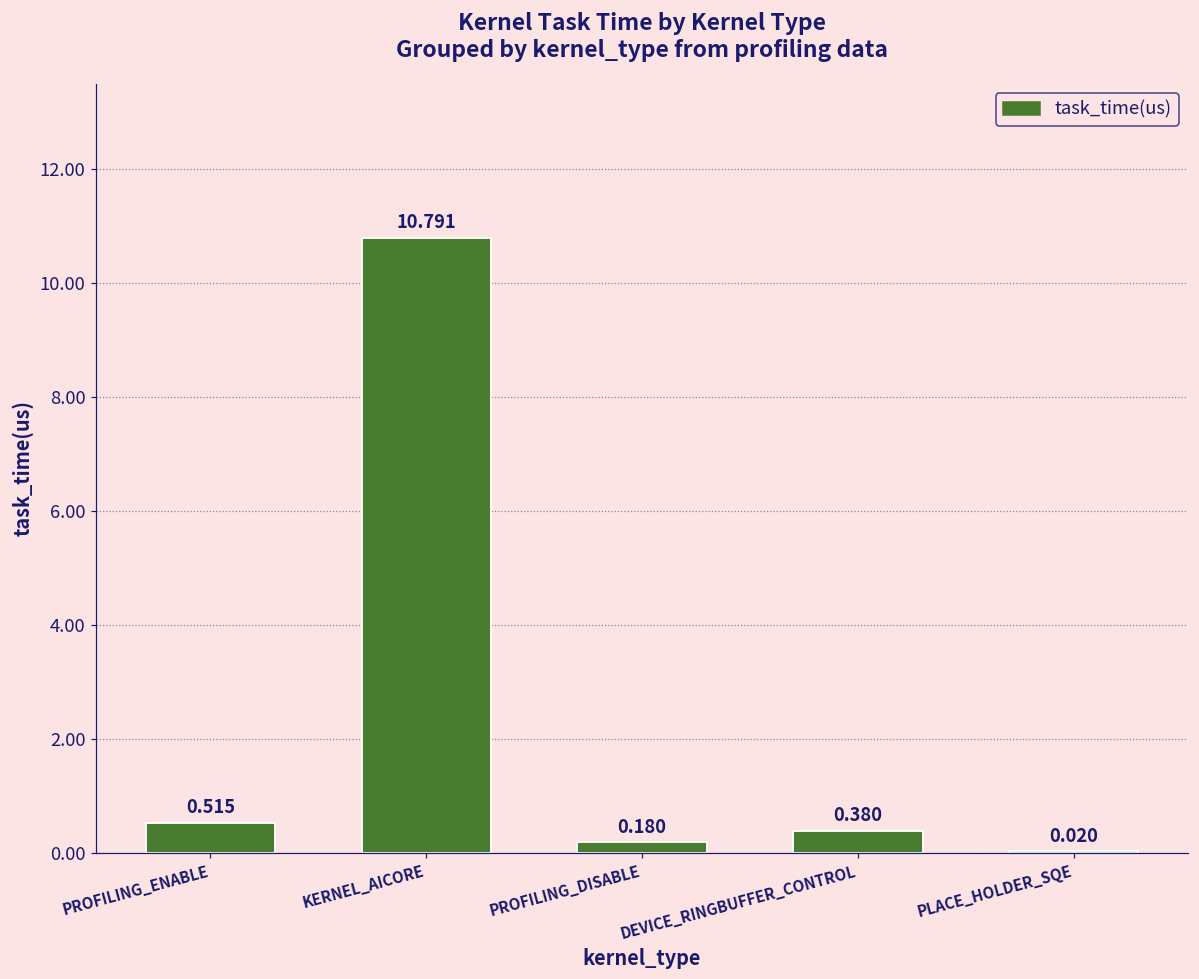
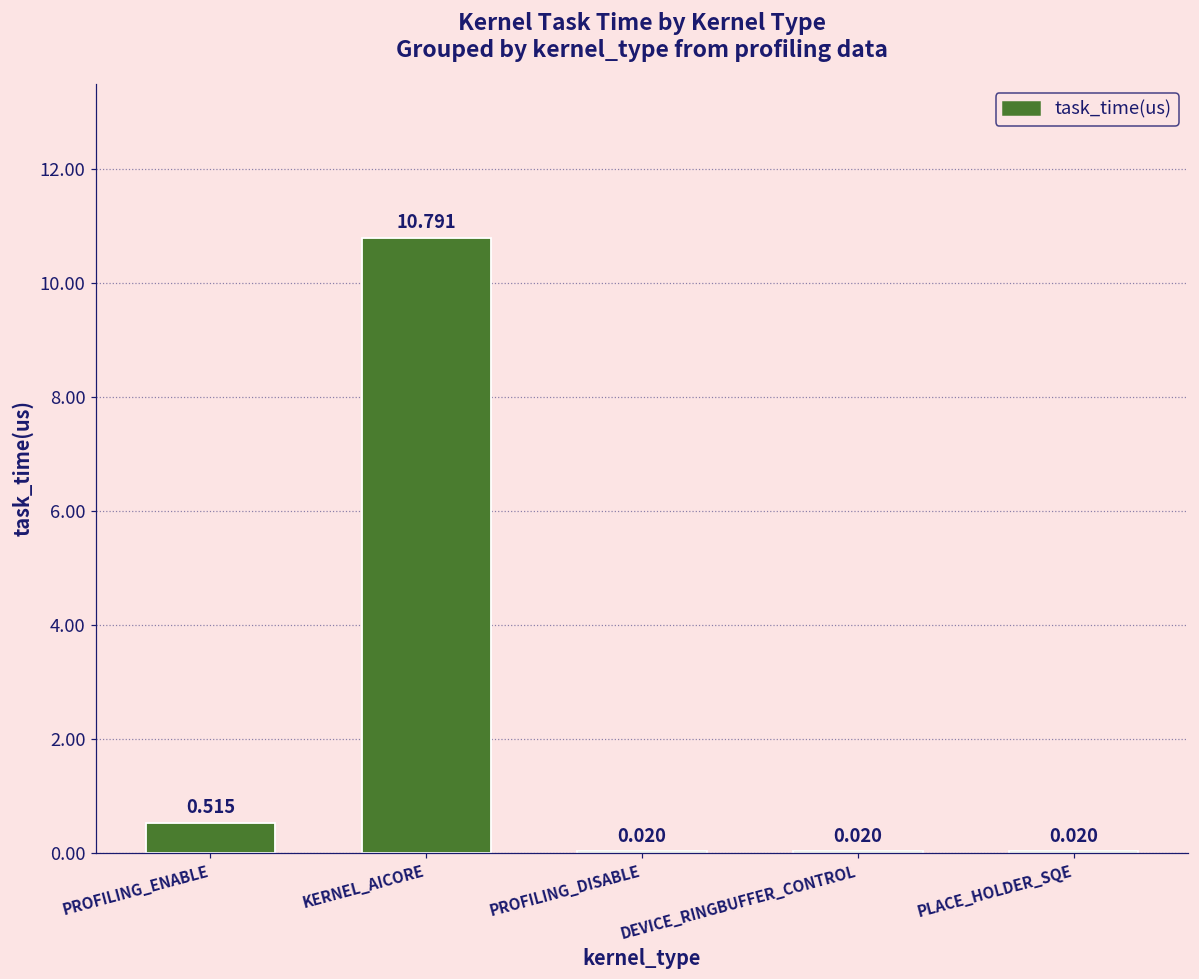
  {
    "PROFILING_ENABLE": 0.515,
    "KERNEL_AICORE": 10.791,
-   "PROFILING_DISABLE": 0.180,
-   "DEVICE_RINGBUFFER_CONTROL": 0.380,
+   "PROFILING_DISABLE": 0.020,
+   "DEVICE_RINGBUFFER_CONTROL": 0.020,
    "PLACE_HOLDER_SQE": 0.020
  }
